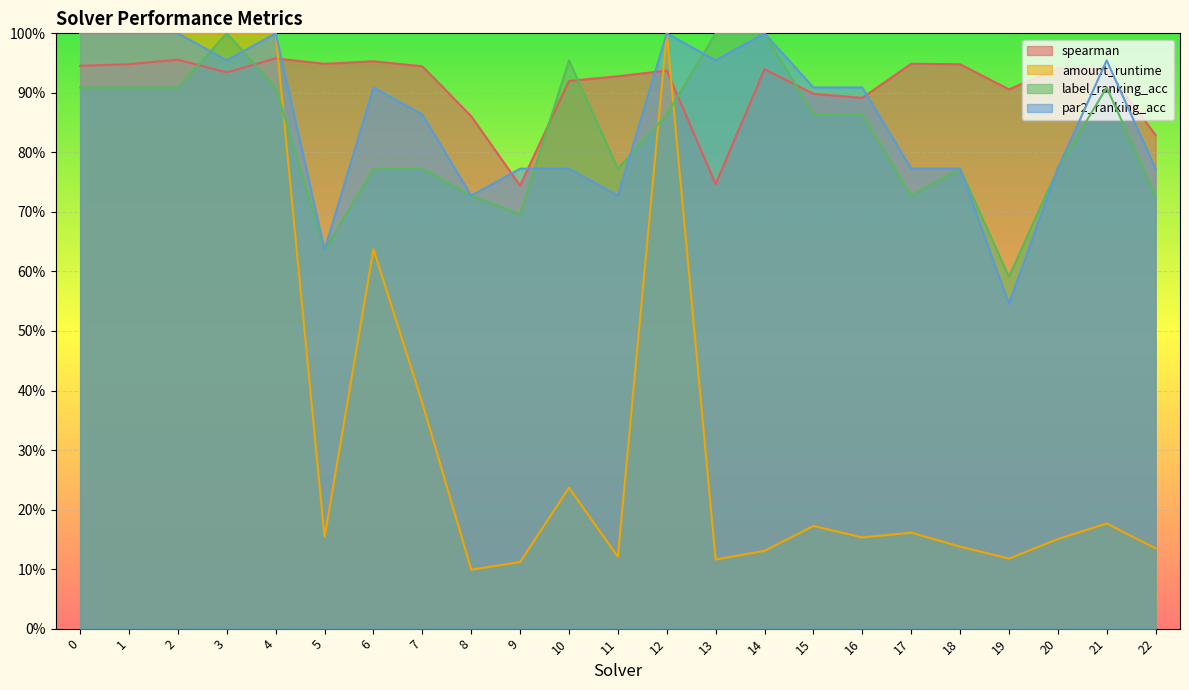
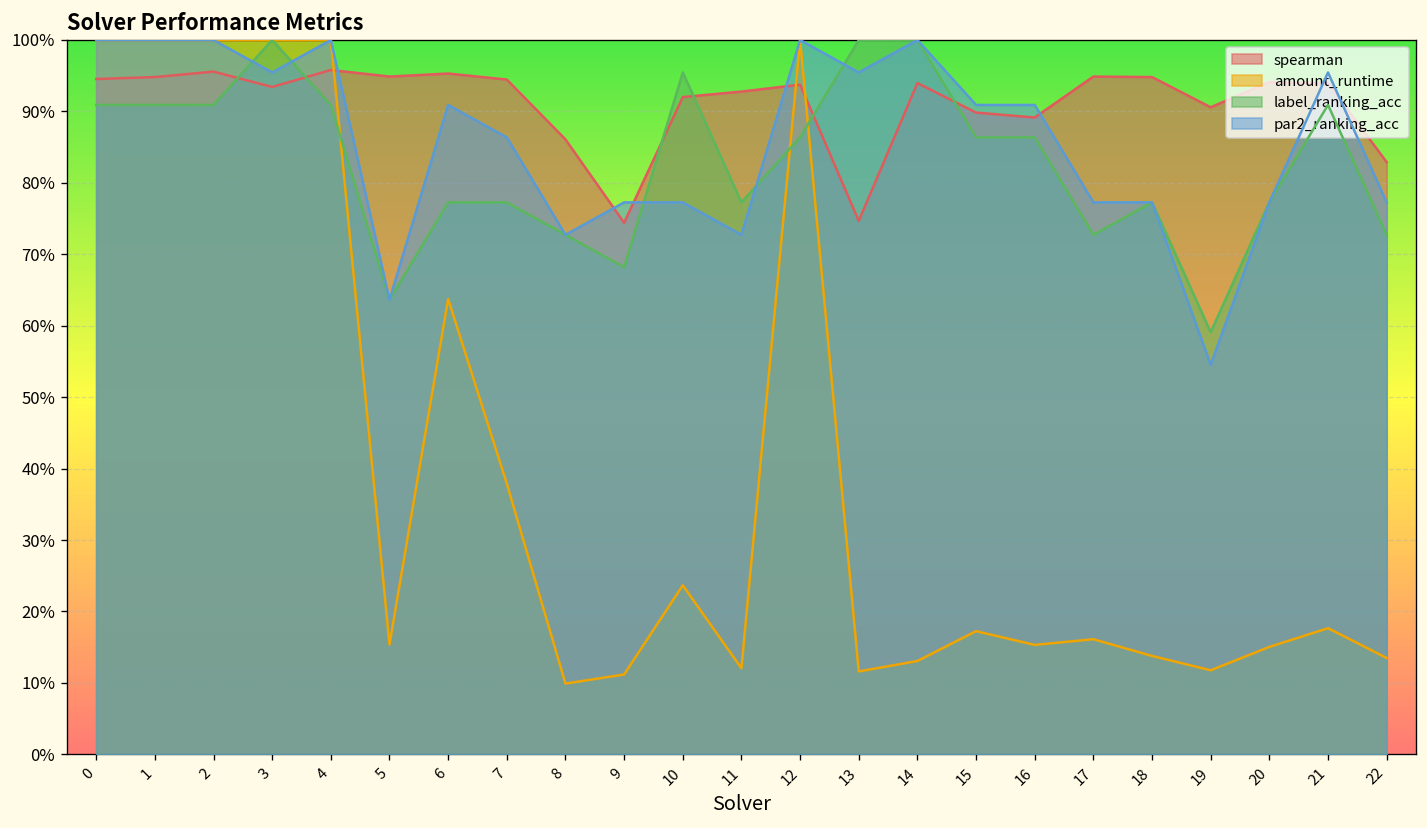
  {
    "spearman": {
      "0": "95%",
      "1": "95%",
      "2": "96%",
      "3": "93%",
      "4": "96%",
      "5": "95%",
      "6": "95%",
      "7": "94%",
      "8": "86%",
      "9": "74%",
      "10": "92%",
      "11": "93%",
      "12": "94%",
      "13": "75%",
      "14": "94%",
      "15": "90%",
      "16": "89%",
      "17": "95%",
      "18": "95%",
      "19": "91%",
      "22": "83%"
    },
    "amount_runtime": {
      "5": "15%",
      "6": "64%",
      "7": "38%",
      "8": "10%",
      "9": "11%",
      "10": "24%",
      "11": "12%",
      "13": "12%",
      "14": "13%",
      "15": "17%",
      "16": "15%",
      "17": "16%",
      "18": "14%",
      "19": "12%",
      "20": "15%",
      "21": "18%",
      "22": "13%"
    },
    "label_ranking_acc": {
      "0": "91%",
      "1": "91%",
      "2": "91%",
      "4": "91%",
      "6": "77%",
      "7": "77%",
-     "9": "70%",
+     "9": "68%",
      "10": "95%",
      "11": "77%",
      "12": "86%",
      "13": "100%",
      "15": "86%",
      "16": "86%",
      "17": "73%",
      "19": "59%",
      "22": "73%"
    },
    "par2_ranking_acc": {
      "3": "95%",
      "6": "91%",
      "7": "86%",
      "9": "77%",
      "10": "77%",
      "11": "73%",
      "13": "95%",
      "15": "91%",
      "16": "91%",
      "17": "77%",
      "19": "55%",
      "22": "77%"
    }
  }
